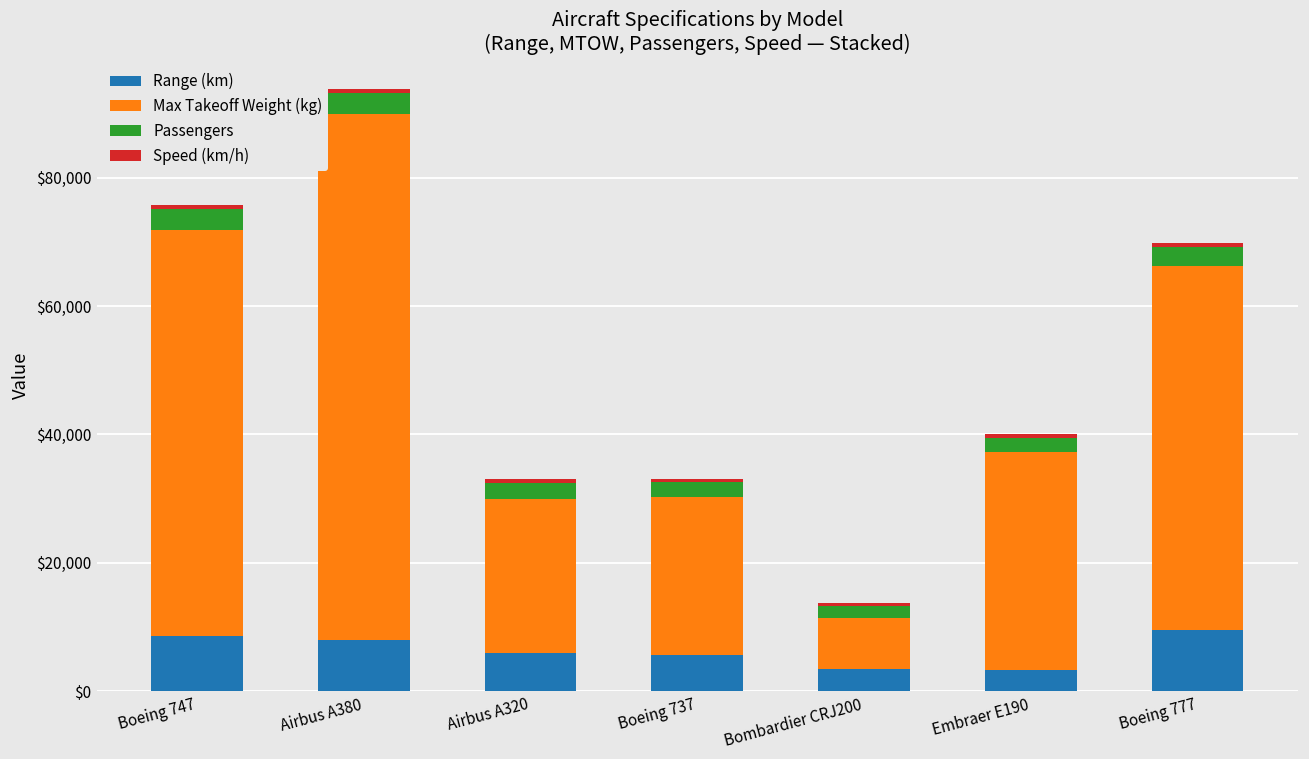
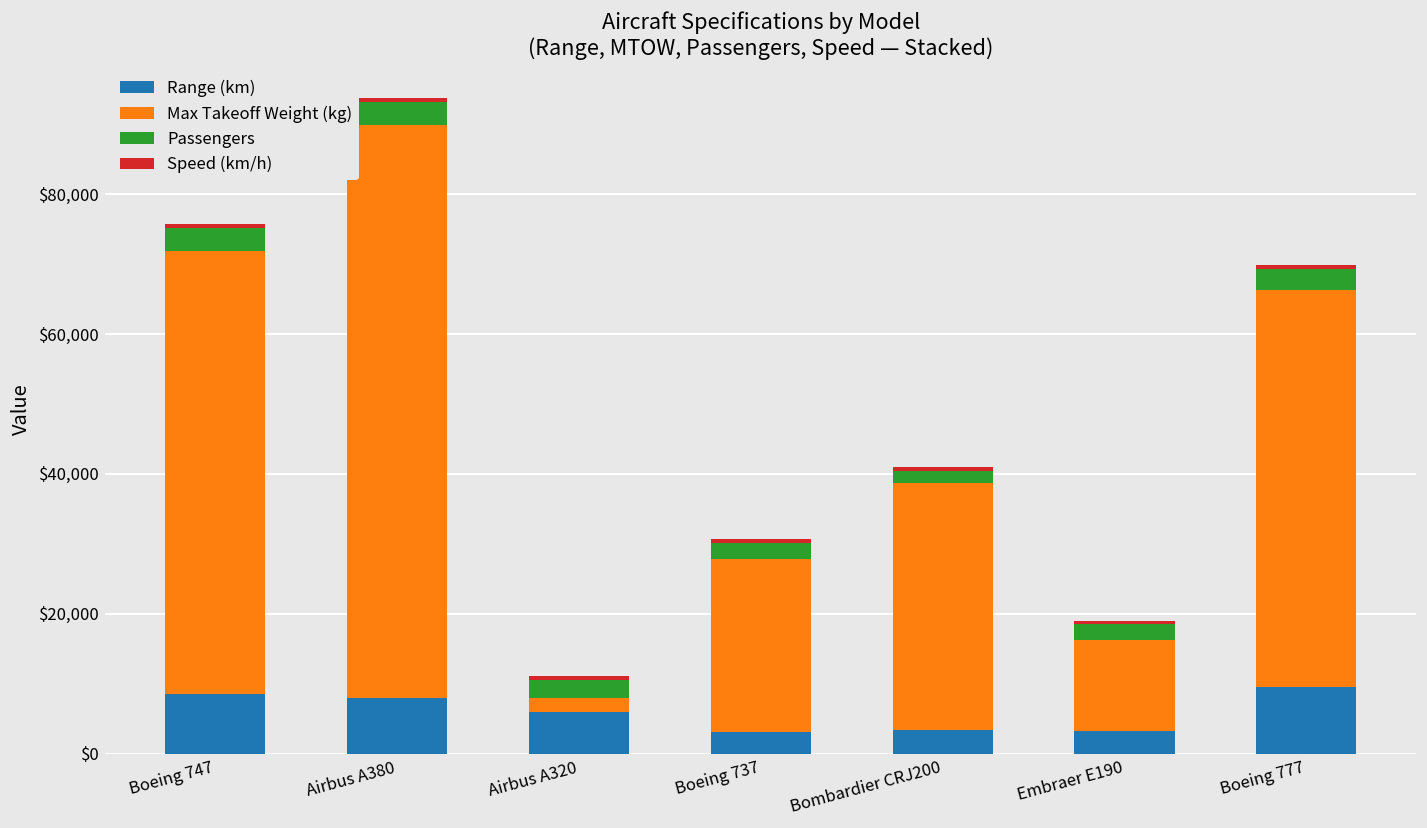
  {
    "Range (km)": {
      "Boeing 747": "$9,000",
      "Airbus A380": "$8,000",
      "Airbus A320": "$6,000",
-     "Boeing 737": "$6,000",
+     "Boeing 737": "$3,000",
      "Bombardier CRJ200": "$3,000",
      "Embraer E190": "$3,000",
      "Boeing 777": "$10,000"
    },
    "Max Takeoff Weight (kg)": {
      "Boeing 747": "$63,000",
      "Airbus A380": "$82,000",
-     "Airbus A320": "$24,000",
+     "Airbus A320": "$2,000",
      "Boeing 737": "$25,000",
-     "Bombardier CRJ200": "$8,000",
-     "Embraer E190": "$34,000",
+     "Bombardier CRJ200": "$35,000",
+     "Embraer E190": "$13,000",
      "Boeing 777": "$57,000"
    },
    "Passengers": {
      "Boeing 747": "$3,000",
      "Airbus A380": "$3,000",
      "Airbus A320": "$3,000",
      "Boeing 737": "$2,000",
      "Bombardier CRJ200": "$2,000",
      "Embraer E190": "$2,000",
      "Boeing 777": "$3,000"
    },
    "Speed (km/h)": {
      "Boeing 747": "$1,000",
      "Airbus A380": "$1,000",
      "Airbus A320": "$1,000",
      "Boeing 737": "$1,000",
      "Bombardier CRJ200": "$1,000",
      "Embraer E190": "$1,000",
      "Boeing 777": "$1,000"
    }
  }
